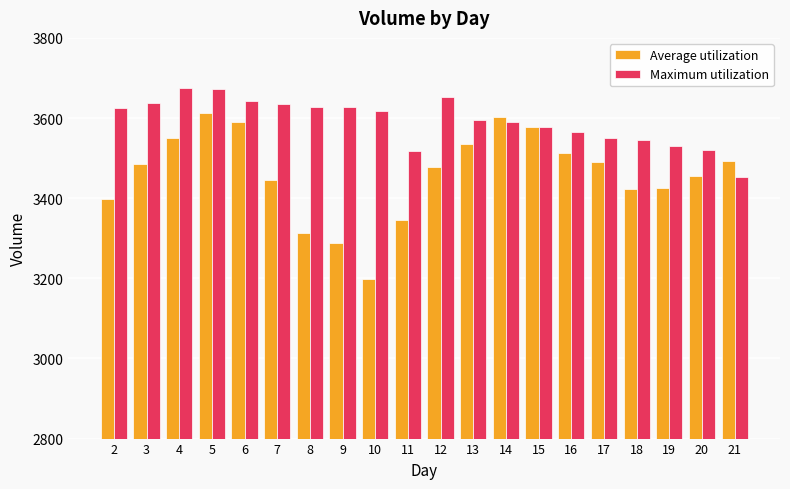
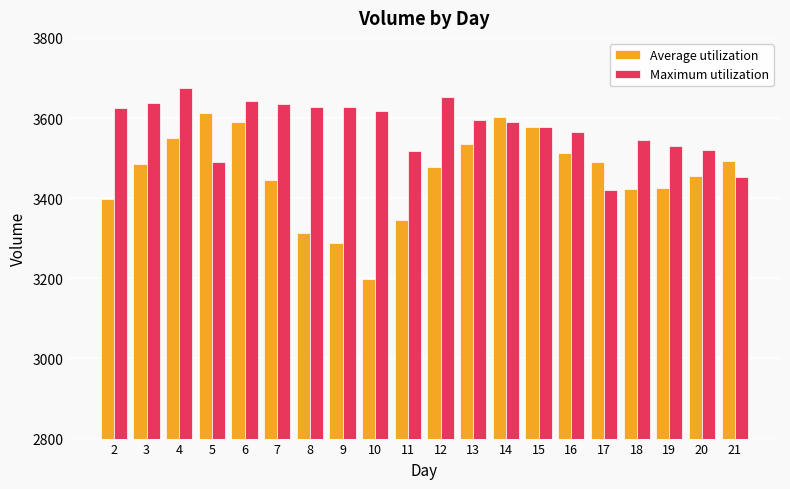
  {
    "Average utilization": {
      "2": 3400,
      "3": 3490,
      "4": 3550,
      "5": 3610,
      "6": 3590,
      "7": 3450,
      "8": 3310,
      "9": 3290,
      "10": 3200,
      "11": 3350,
      "12": 3480,
      "13": 3530,
      "14": 3600,
      "15": 3580,
      "16": 3510,
      "17": 3490,
      "18": 3420,
      "19": 3430,
      "20": 3460,
      "21": 3490
    },
    "Maximum utilization": {
      "2": 3630,
      "3": 3640,
      "4": 3680,
-     "5": 3670,
+     "5": 3490,
      "6": 3640,
      "7": 3630,
      "8": 3630,
      "9": 3630,
      "10": 3620,
      "11": 3520,
      "12": 3650,
      "13": 3600,
      "14": 3590,
      "15": 3580,
      "16": 3560,
-     "17": 3550,
+     "17": 3420,
      "18": 3550,
      "19": 3530,
      "20": 3520,
      "21": 3450
    }
  }
